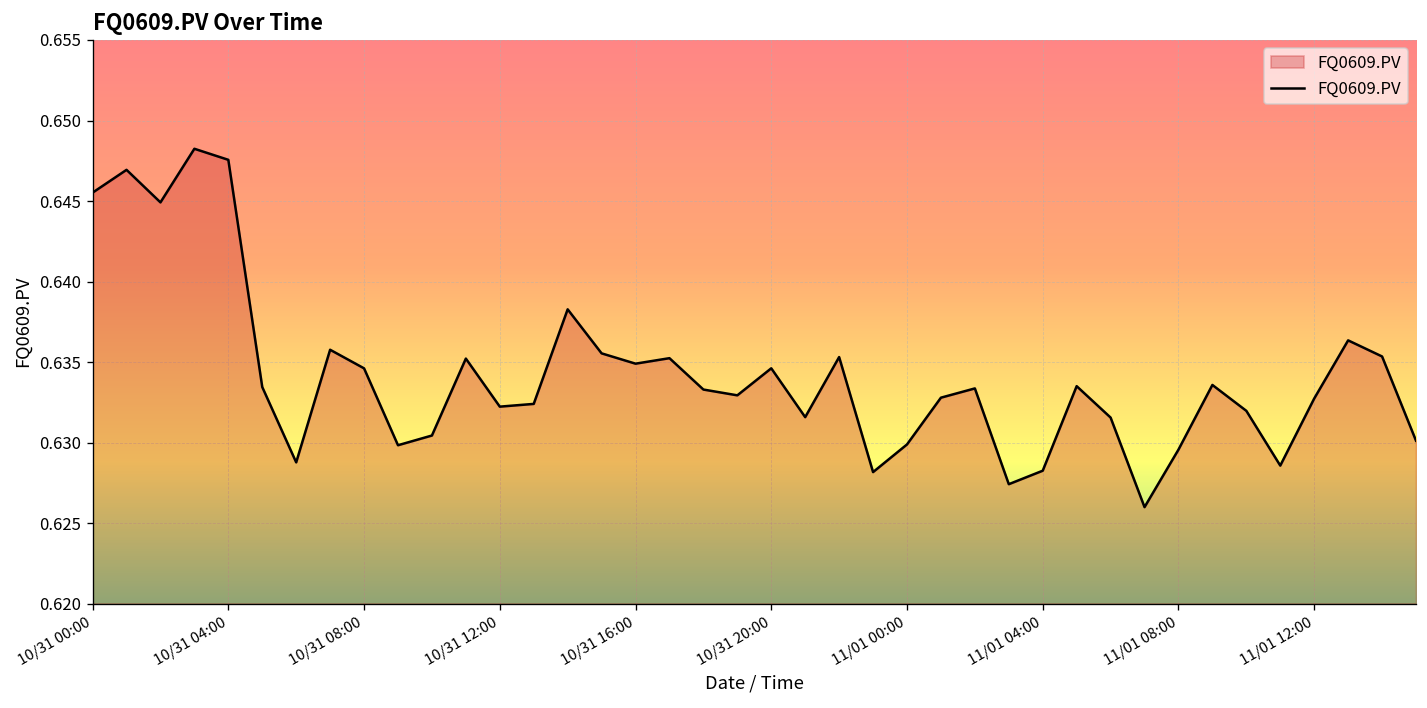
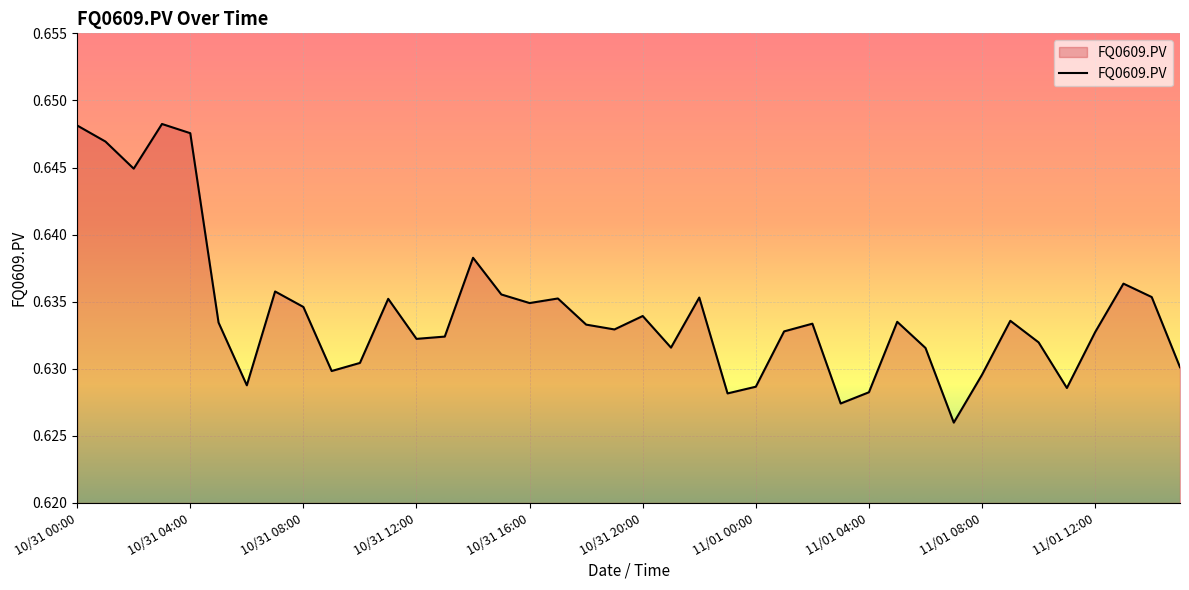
  {
-   "10/31 00:00": 0.6455,
+   "10/31 00:00": 0.6481,
    "10/31 04:00": 0.6476,
    "10/31 08:00": 0.6346,
    "10/31 12:00": 0.6322,
    "10/31 16:00": 0.6349,
-   "10/31 20:00": 0.6346,
-   "11/01 00:00": 0.6299,
+   "10/31 20:00": 0.6339,
+   "11/01 00:00": 0.6287,
    "11/01 04:00": 0.6283,
    "11/01 08:00": 0.6296,
    "11/01 12:00": 0.6327
  }
